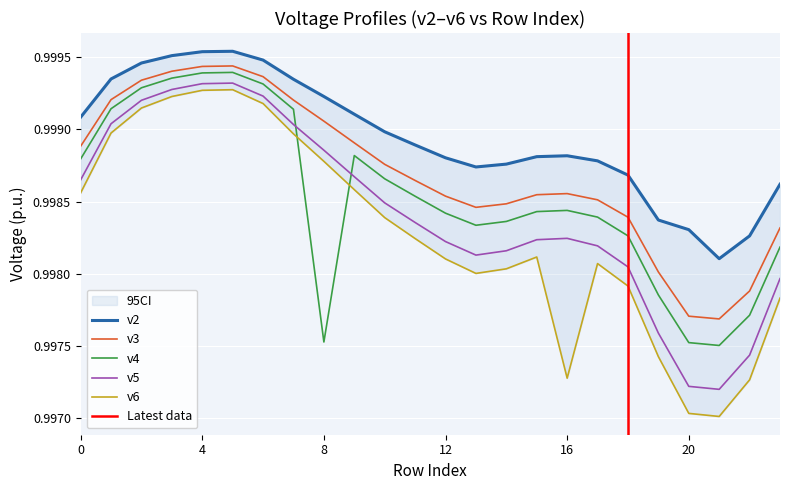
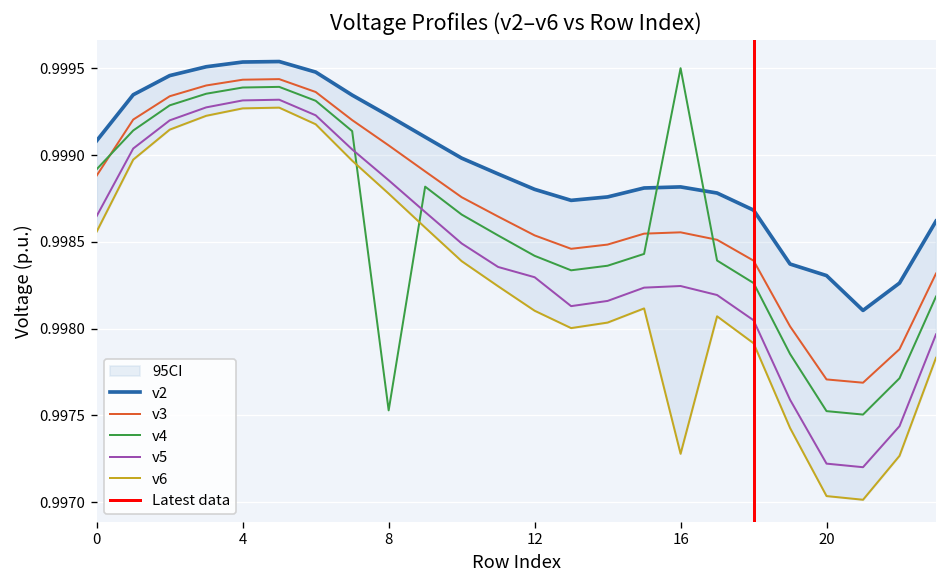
  {
    "95CI": {
      "0": 0.99908,
      "4": 0.99954,
      "8": 0.99923,
      "12": 0.99880,
      "16": 0.99882,
      "20": 0.99831
    },
    "v3": {
      "0": 0.99888,
      "4": 0.99943,
      "8": 0.99906,
      "12": 0.99854,
      "16": 0.99855,
      "20": 0.99771
    },
    "v4": {
-     "0": 0.99879,
+     "0": 0.99892,
      "4": 0.99939,
      "8": 0.99753,
      "12": 0.99842,
-     "16": 0.99844,
+     "16": 0.99950,
      "20": 0.99752
    },
    "v5": {
      "0": 0.99865,
      "4": 0.99932,
      "8": 0.99886,
-     "12": 0.99822,
+     "12": 0.99830,
      "16": 0.99825,
      "20": 0.99722
    },
    "v6": {
      "0": 0.99856,
      "4": 0.99927,
      "8": 0.99878,
      "12": 0.99810,
      "16": 0.99728,
      "20": 0.99703
    }
  }
